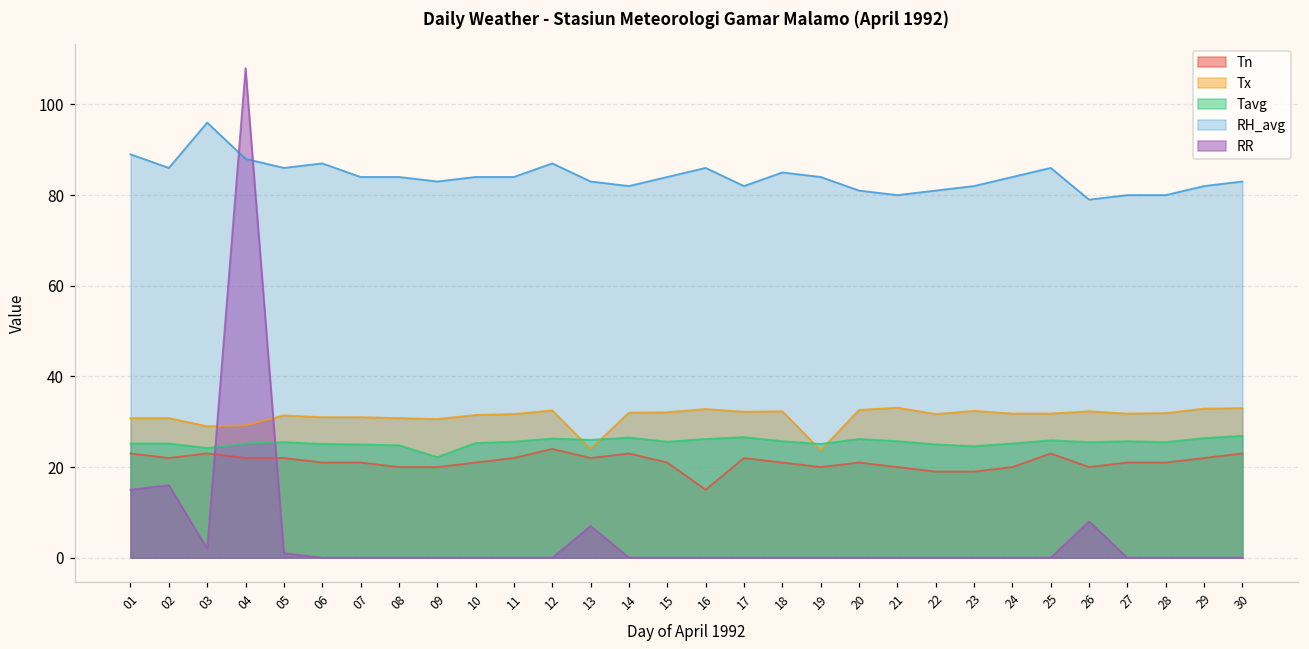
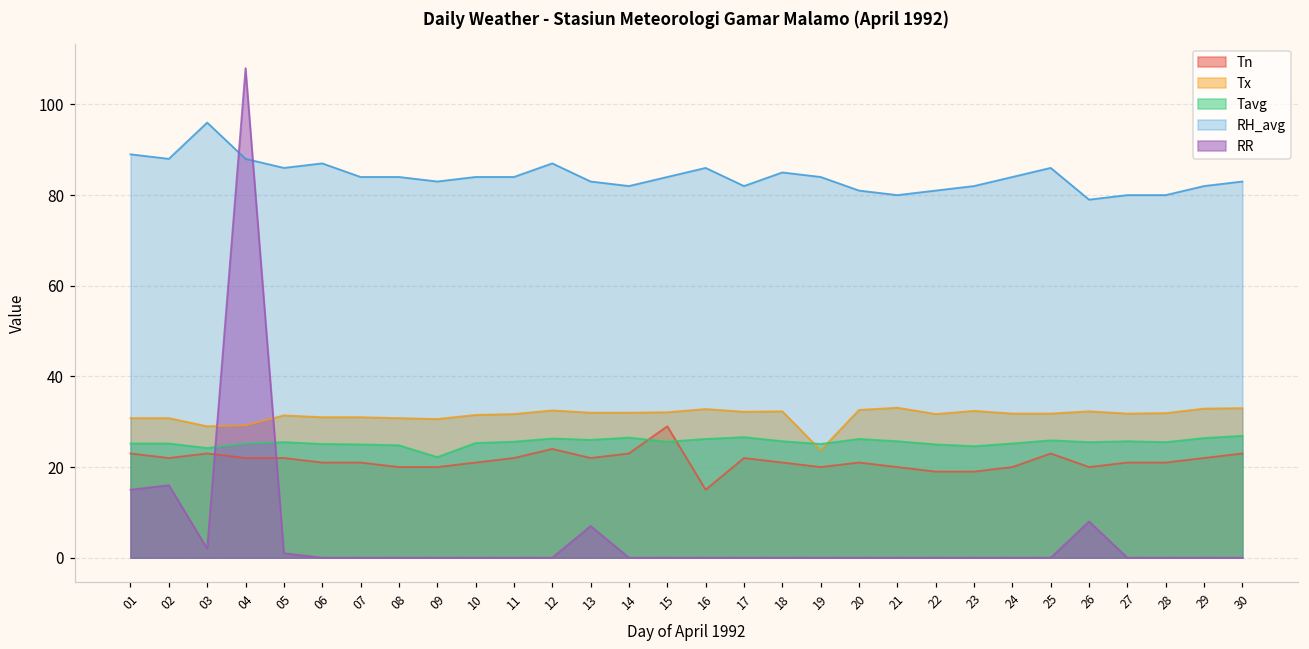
  {
    "Tn": {
      "01": 23,
      "02": 22,
      "03": 23,
      "04": 22,
      "05": 22,
      "06": 21,
      "07": 21,
      "08": 20,
      "09": 20,
      "10": 21,
      "11": 22,
      "12": 24,
      "13": 22,
      "14": 23,
-     "15": 21,
+     "15": 29,
      "16": 15,
      "17": 22,
      "18": 21,
      "19": 20,
      "20": 21,
      "21": 20,
      "22": 19,
      "23": 19,
      "24": 20,
      "25": 23,
      "26": 20,
      "27": 21,
      "28": 21,
      "29": 22,
      "30": 23
    },
    "Tx": {
      "01": 31,
      "02": 31,
      "03": 29,
      "04": 29,
      "05": 31,
      "06": 31,
      "07": 31,
      "08": 31,
      "09": 31,
      "10": 32,
      "11": 32,
      "12": 33,
-     "13": 24,
+     "13": 32,
      "14": 32,
      "15": 32,
      "16": 33,
      "17": 32,
      "18": 32,
      "19": 24,
      "20": 33,
      "21": 33,
      "22": 32,
      "23": 32,
      "24": 32,
      "25": 32,
      "26": 32,
      "27": 32,
      "28": 32,
      "29": 33,
      "30": 33
    },
    "Tavg": {
      "01": 25,
      "02": 25,
      "03": 24,
      "04": 25,
      "05": 26,
      "06": 25,
      "07": 25,
      "08": 25,
      "09": 22,
      "10": 25,
      "11": 26,
      "12": 26,
      "13": 26,
      "14": 27,
      "15": 26,
      "16": 26,
      "17": 27,
      "18": 26,
      "19": 25,
      "20": 26,
      "21": 26,
      "22": 25,
      "23": 25,
      "24": 25,
      "25": 26,
      "26": 26,
      "27": 26,
      "28": 26,
      "29": 26,
      "30": 27
    },
    "RH_avg": {
      "01": 89,
-     "02": 86,
+     "02": 88,
      "03": 96,
      "04": 88,
      "05": 86,
      "06": 87,
      "07": 84,
      "08": 84,
      "09": 83,
      "10": 84,
      "11": 84,
      "12": 87,
      "13": 83,
      "14": 82,
      "15": 84,
      "16": 86,
      "17": 82,
      "18": 85,
      "19": 84,
      "20": 81,
      "21": 80,
      "22": 81,
      "23": 82,
      "24": 84,
      "25": 86,
      "26": 79,
      "27": 80,
      "28": 80,
      "29": 82,
      "30": 83
    },
    "RR": {
      "01": 15,
      "02": 16,
      "03": 2,
      "04": 108,
      "05": 1,
      "06": 0,
      "07": 0,
      "08": 0,
      "09": 0,
      "10": 0,
      "11": 0,
      "12": 0,
      "13": 7,
      "14": 0,
      "15": 0,
      "16": 0,
      "17": 0,
      "18": 0,
      "19": 0,
      "20": 0,
      "21": 0,
      "22": 0,
      "23": 0,
      "24": 0,
      "25": 0,
      "26": 8,
      "27": 0,
      "28": 0,
      "29": 0,
      "30": 0
    }
  }
